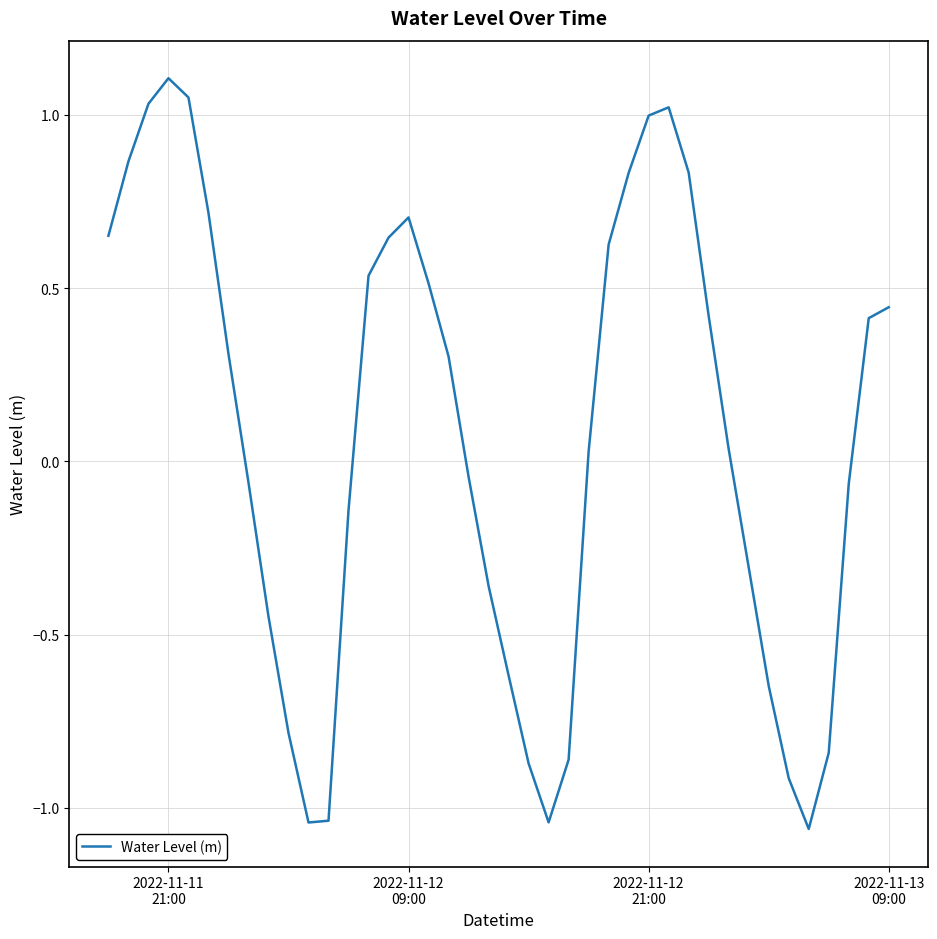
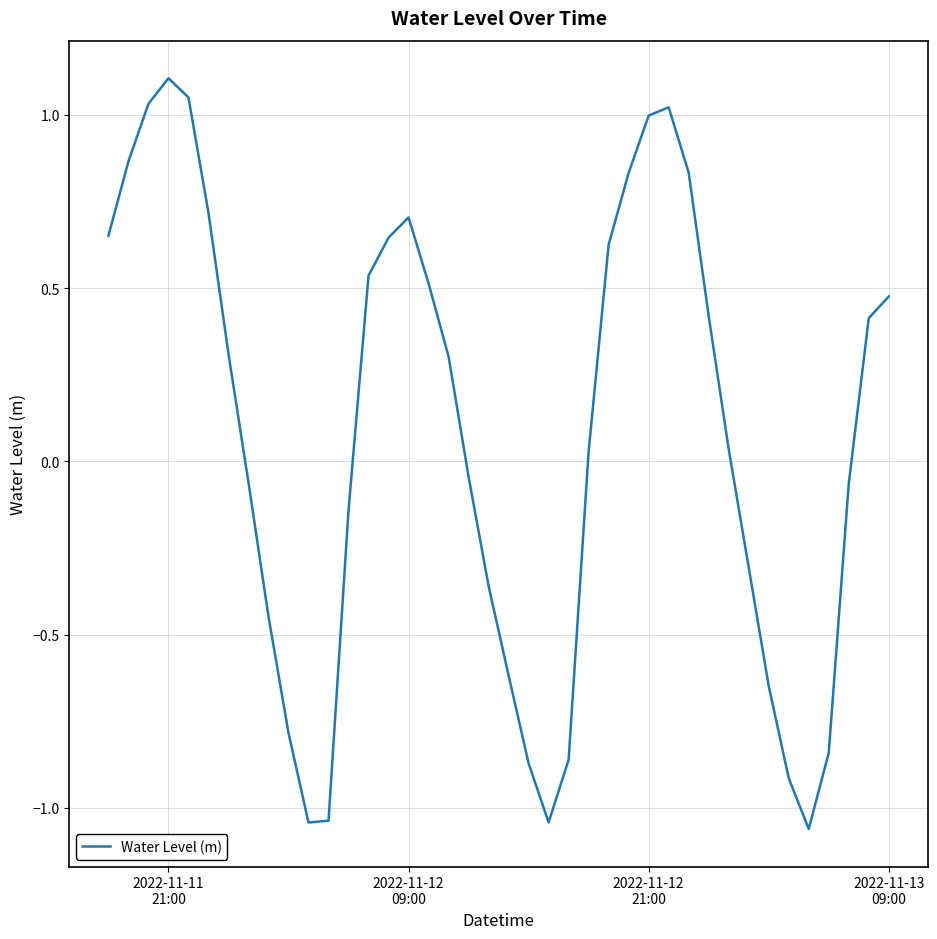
  {
    "2022-11-11 21:00": 1.11,
    "2022-11-12 09:00": 0.70,
    "2022-11-12 21:00": 1.00,
-   "2022-11-13 09:00": 0.44
+   "2022-11-13 09:00": 0.48
  }
